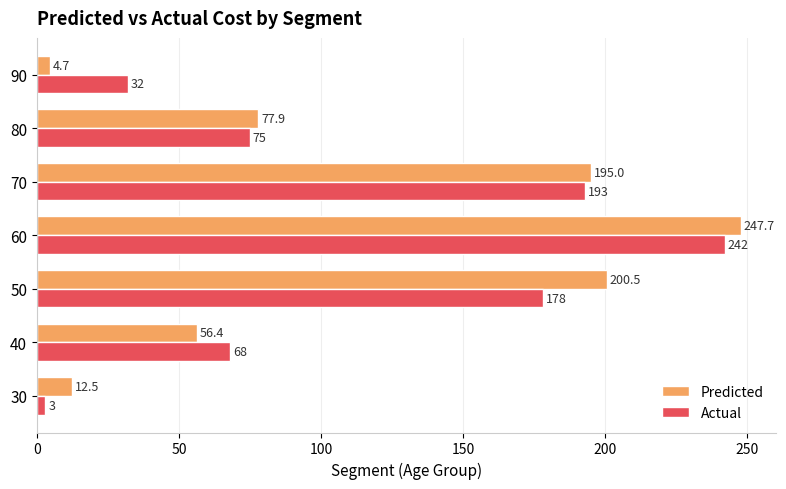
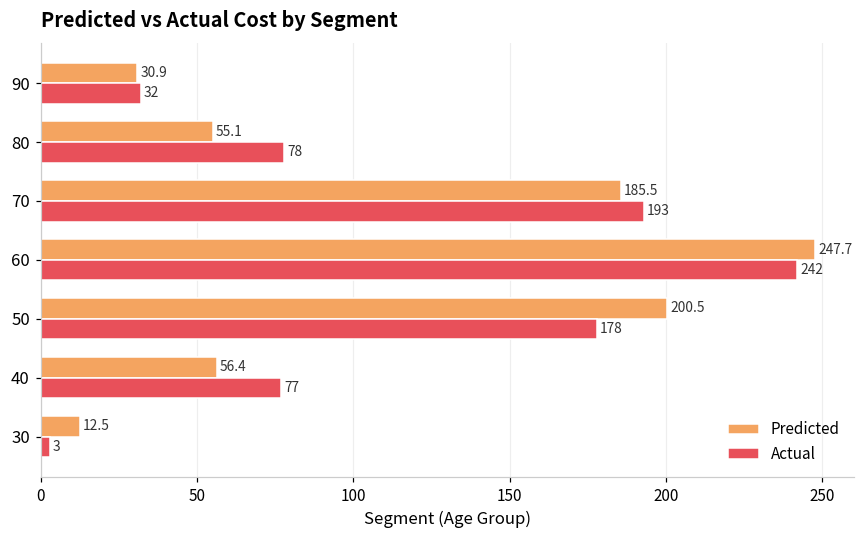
  {
    "Predicted": {
-     "90": 4.7,
-     "80": 77.9,
-     "70": 195.0,
+     "90": 30.9,
+     "80": 55.1,
+     "70": 185.5,
      "60": 247.7,
      "50": 200.5,
      "40": 56.4,
      "30": 12.5
    },
    "Actual": {
      "90": 32,
-     "80": 75,
+     "80": 78,
      "70": 193,
      "60": 242,
      "50": 178,
-     "40": 68,
+     "40": 77,
      "30": 3
    }
  }
